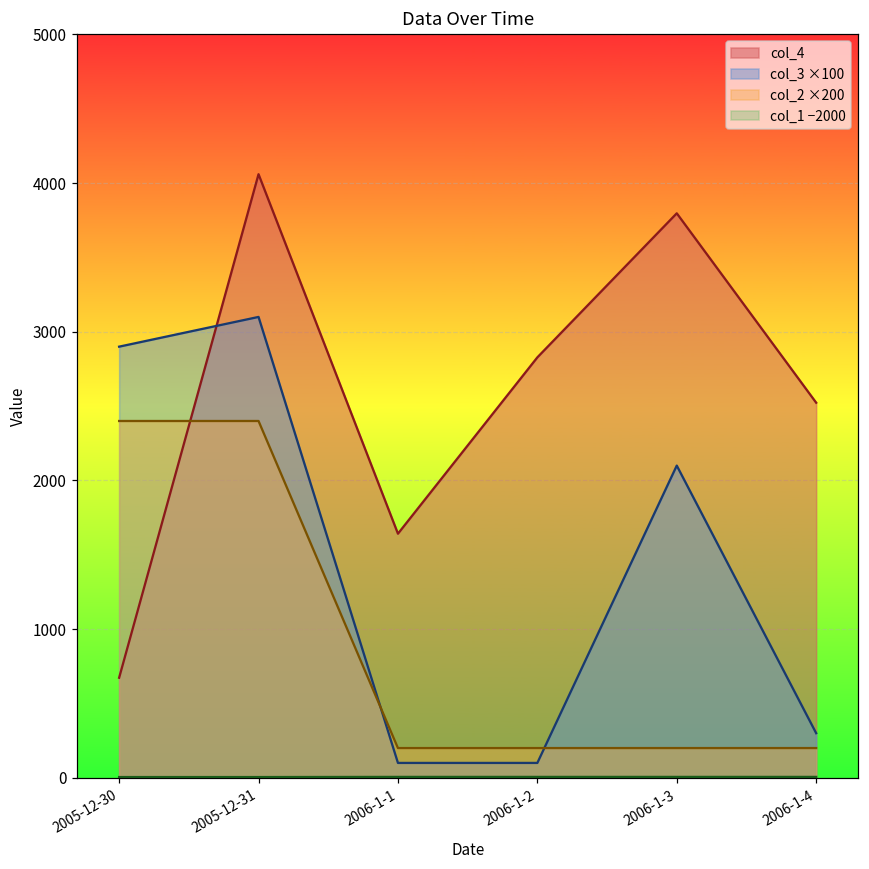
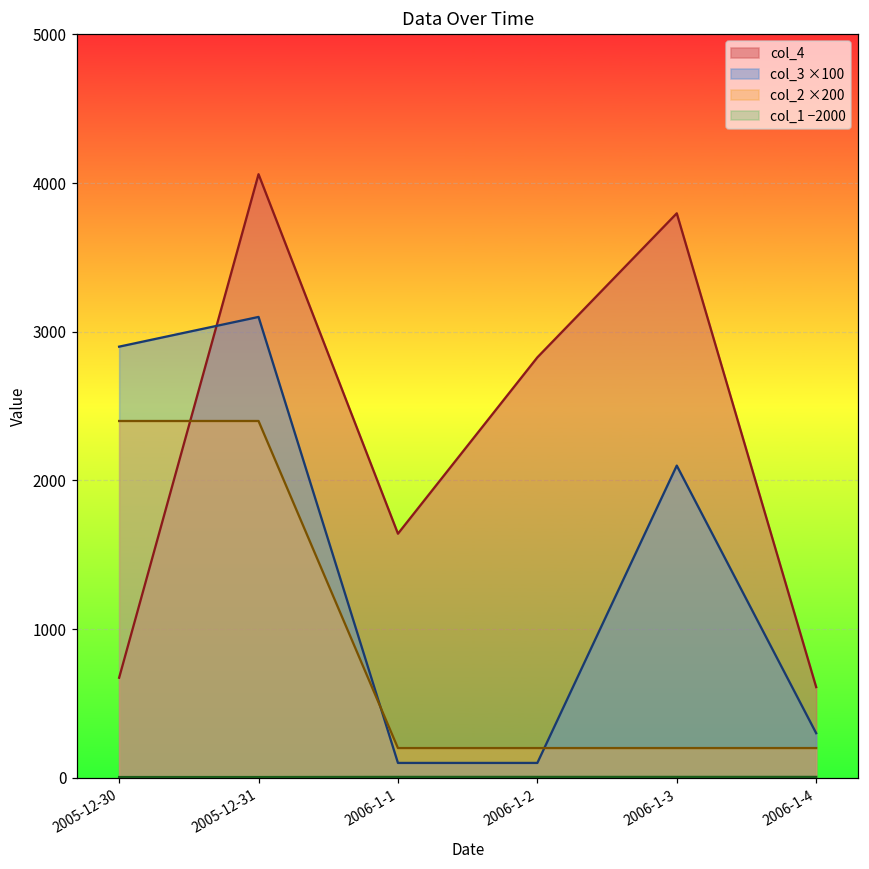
  {
    "col_4": {
      "2005-12-30": 670,
      "2005-12-31": 4060,
      "2006-1-1": 1640,
      "2006-1-2": 2830,
      "2006-1-3": 3800,
-     "2006-1-4": 2520
+     "2006-1-4": 610
    },
    "col_3 ×100": {
      "2005-12-30": 2900,
      "2005-12-31": 3100,
      "2006-1-1": 100,
      "2006-1-2": 100,
      "2006-1-3": 2100,
      "2006-1-4": 300
    },
    "col_2 ×200": {
      "2005-12-30": 2400,
      "2005-12-31": 2400,
      "2006-1-1": 200,
      "2006-1-2": 200,
      "2006-1-3": 200,
      "2006-1-4": 200
    },
    "col_1 −2000": {
      "2005-12-30": 10,
      "2005-12-31": 10,
      "2006-1-1": 10,
      "2006-1-2": 10,
      "2006-1-3": 10,
      "2006-1-4": 10
    }
  }
